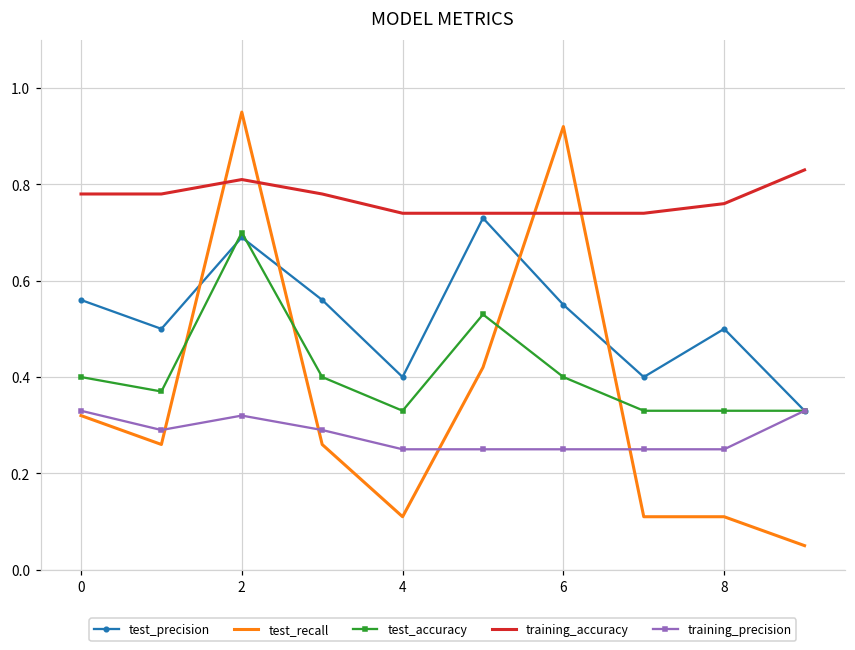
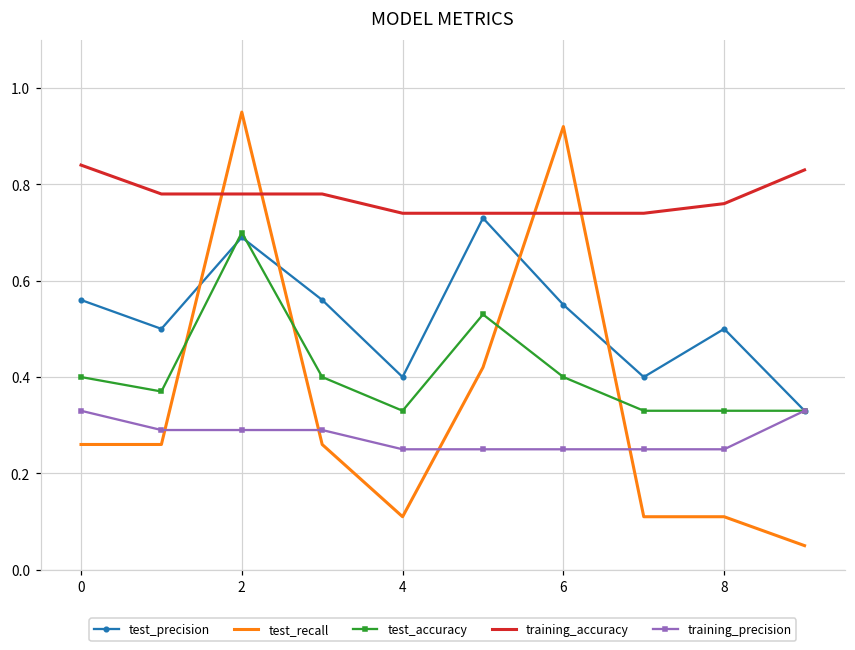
  {
    "test_precision": {
      "0": 0.56,
      "2": 0.69,
      "4": 0.40,
      "6": 0.55,
      "8": 0.50
    },
    "test_recall": {
-     "0": 0.32,
+     "0": 0.26,
      "2": 0.95,
      "4": 0.11,
      "6": 0.92,
      "8": 0.11
    },
    "test_accuracy": {
      "0": 0.40,
      "2": 0.70,
      "4": 0.33,
      "6": 0.40,
      "8": 0.33
    },
    "training_accuracy": {
-     "0": 0.78,
-     "2": 0.81,
+     "0": 0.84,
+     "2": 0.78,
      "4": 0.74,
      "6": 0.74,
      "8": 0.76
    },
    "training_precision": {
      "0": 0.33,
-     "2": 0.32,
+     "2": 0.29,
      "4": 0.25,
      "6": 0.25,
      "8": 0.25
    }
  }
